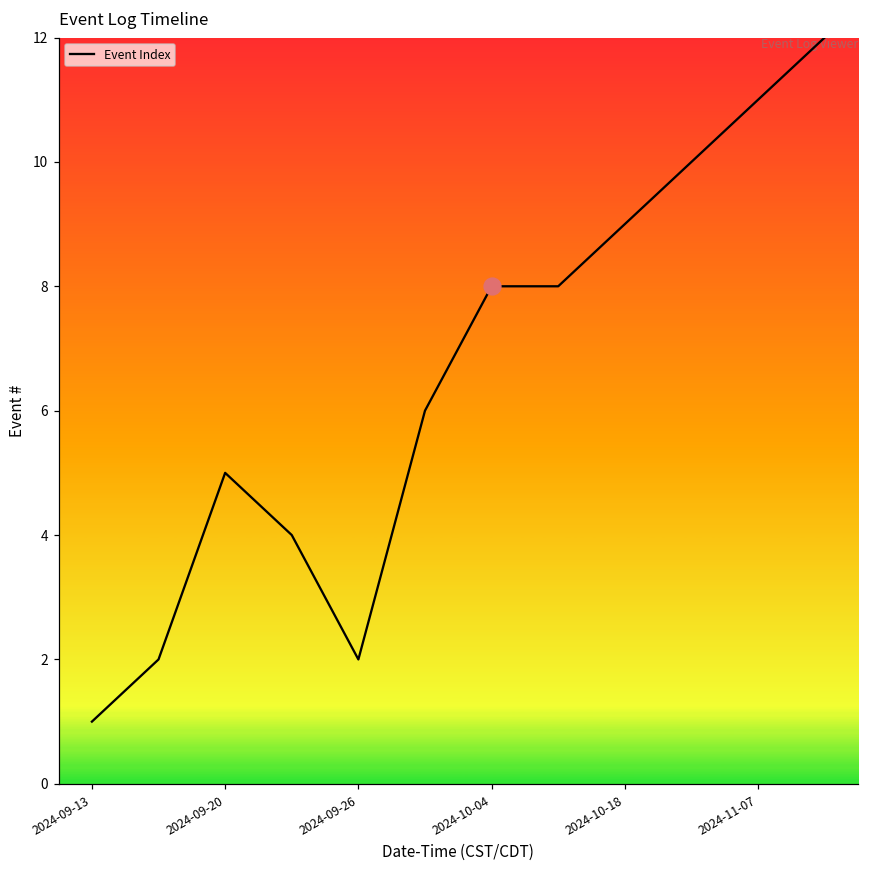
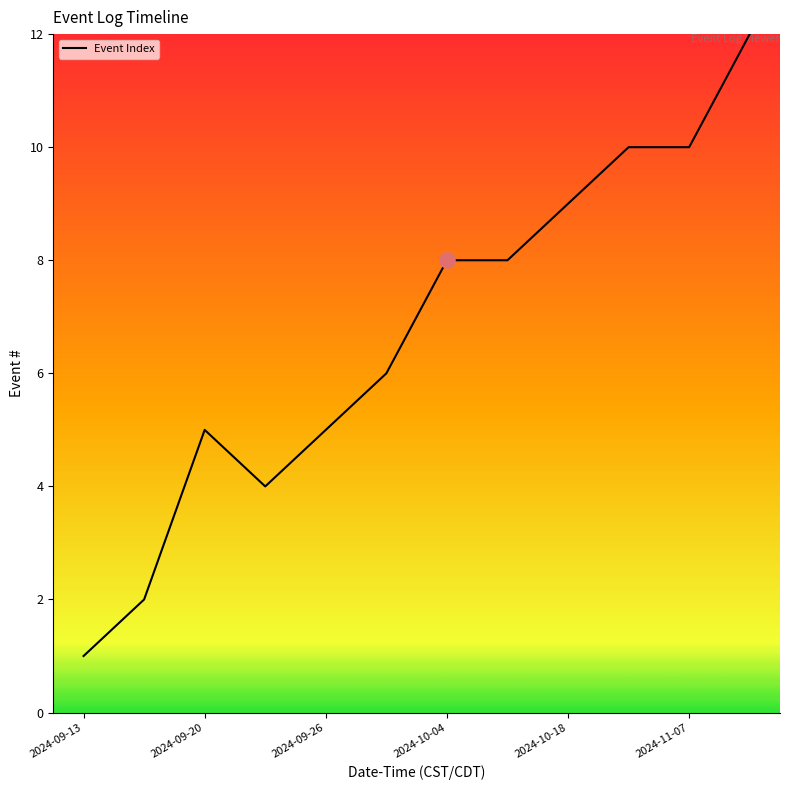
  {
    "Event Index": {
      "2024-09-13": 1,
      "2024-09-20": 5,
-     "2024-09-26": 2,
+     "2024-09-26": 5,
      "2024-10-18": 9,
-     "2024-11-07": 11
+     "2024-11-07": 10
    }
  }
